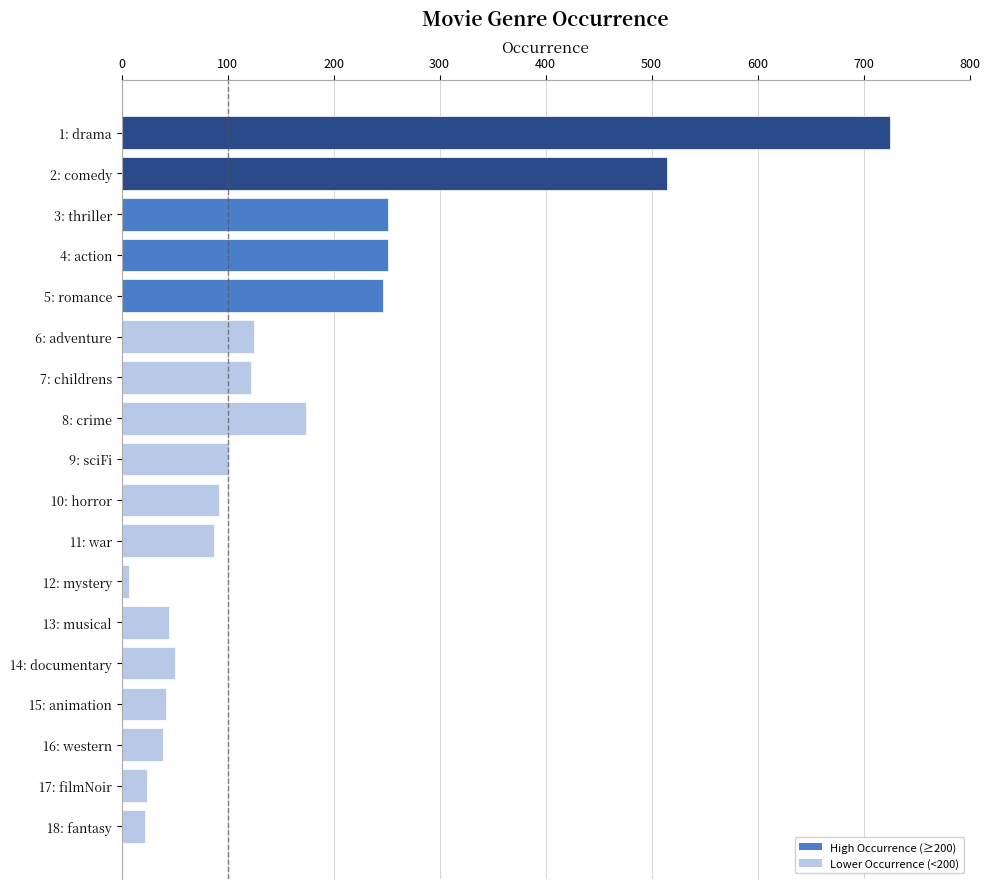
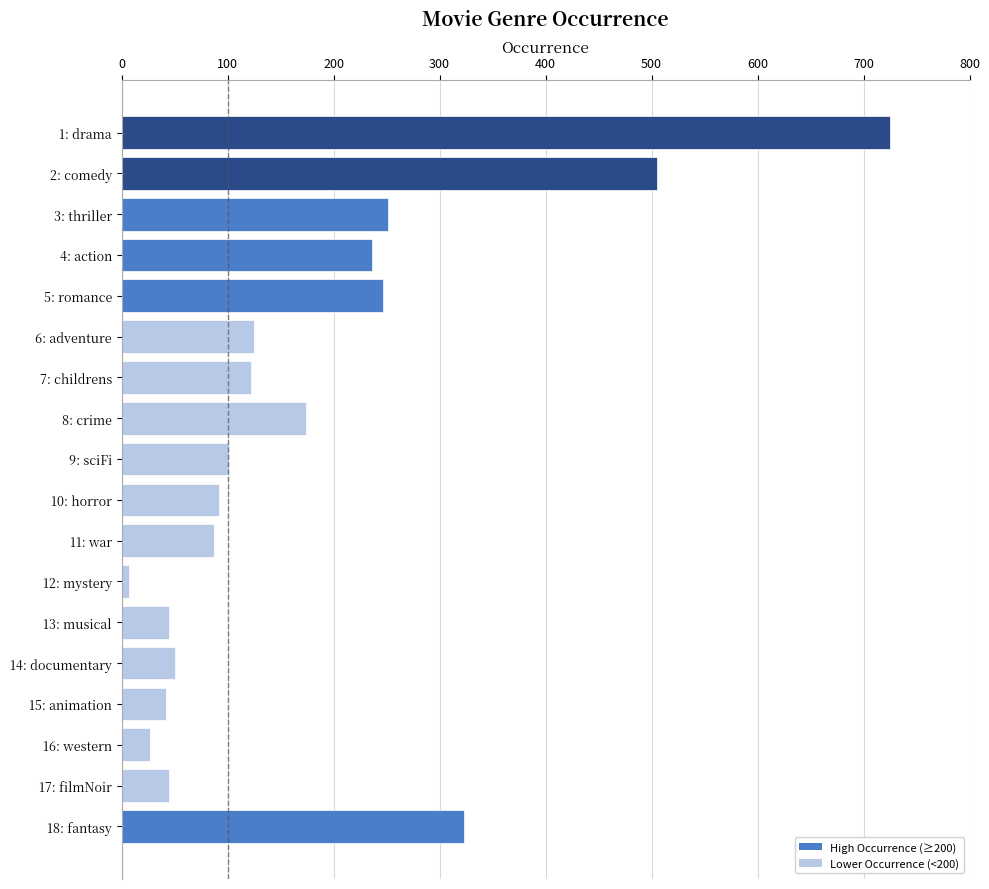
  {
    "1: drama": 725,
-   "2: comedy": 515,
+   "2: comedy": 505,
    "3: thriller": 251,
-   "4: action": 251,
+   "4: action": 236,
    "5: romance": 247,
    "6: adventure": 125,
    "7: childrens": 122,
    "8: crime": 174,
    "9: sciFi": 101,
    "10: horror": 92,
    "11: war": 87,
    "12: mystery": 7,
    "13: musical": 45,
    "14: documentary": 50,
    "15: animation": 42,
-   "16: western": 39,
-   "17: filmNoir": 24,
-   "18: fantasy": 22
+   "16: western": 27,
+   "17: filmNoir": 45,
+   "18: fantasy": 323
  }
